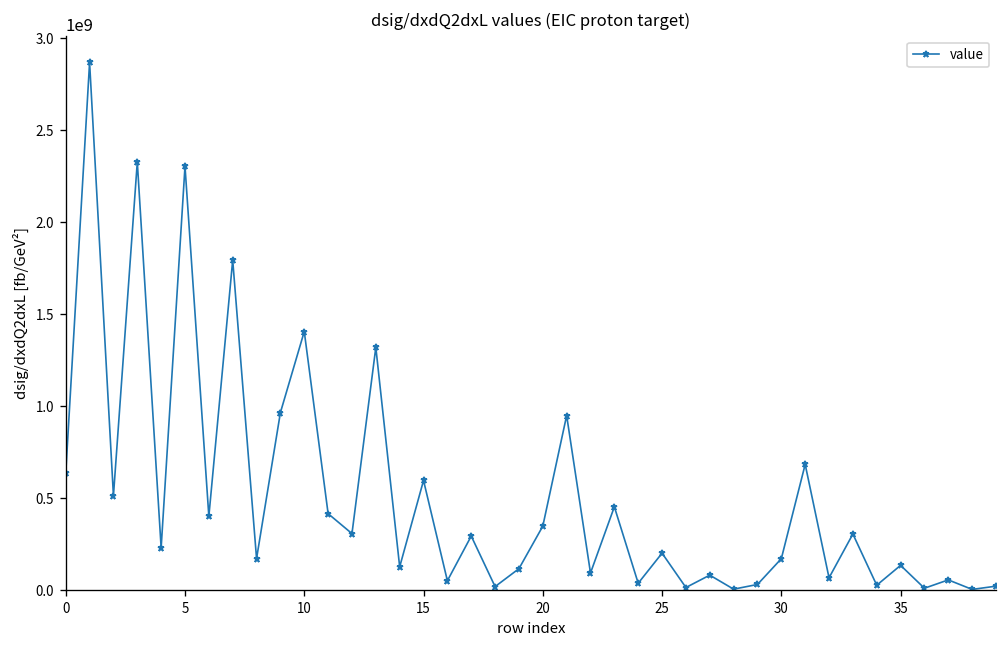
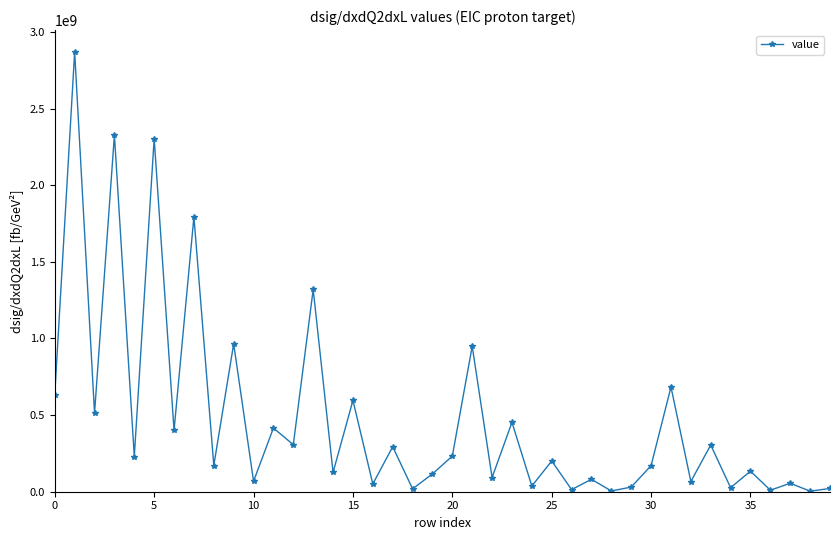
  {
    "0": 630000000,
    "5": 2300000000,
-   "10": 1410000000,
+   "10": 70000000,
    "15": 600000000,
-   "20": 350000000,
+   "20": 230000000,
    "25": 200000000,
    "30": 170000000,
    "35": 130000000
  }
